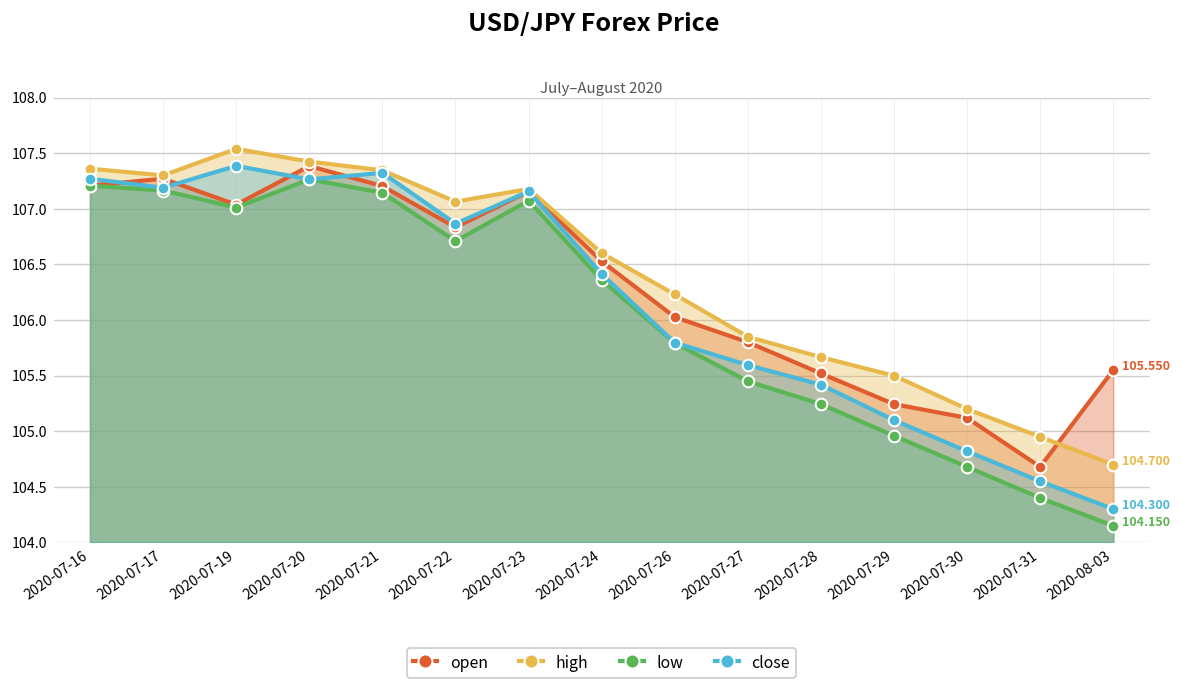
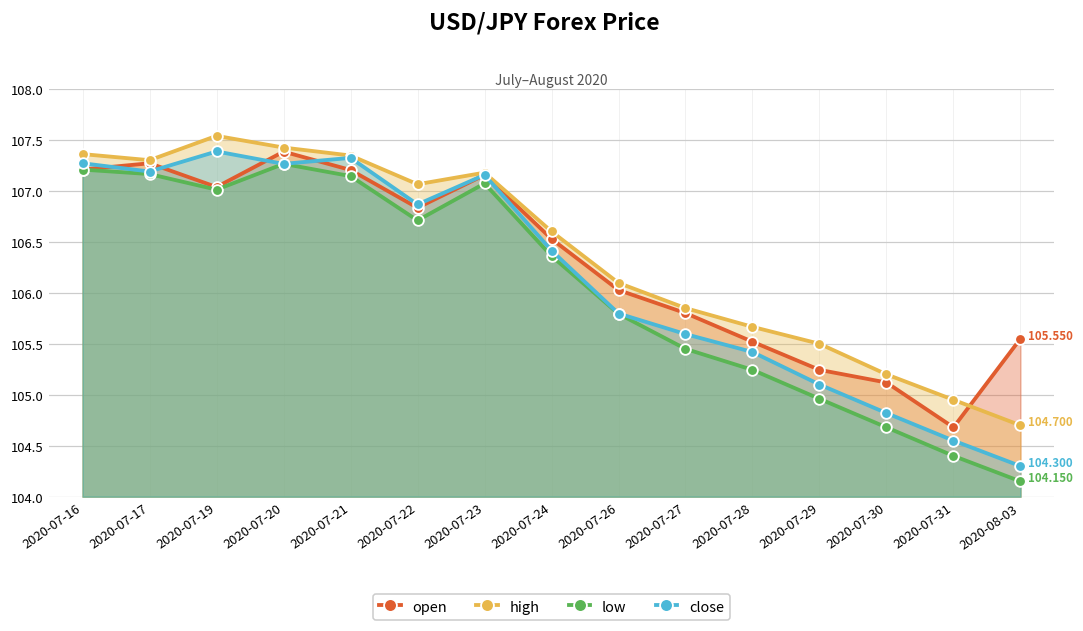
  {
    "open": {
      "2020-08-03": 105.550
    },
    "high": {
      "2020-07-16": 107.4,
      "2020-07-17": 107.3,
      "2020-07-19": 107.5,
      "2020-07-20": 107.4,
      "2020-07-22": 107.1,
      "2020-07-24": 106.6,
-     "2020-07-26": 106.2,
+     "2020-07-26": 106.1,
      "2020-07-27": 105.9,
      "2020-07-28": 105.7,
      "2020-07-29": 105.5,
      "2020-07-30": 105.2,
      "2020-07-31": 105.0
    },
    "low": {
      "2020-08-03": 104.150
    },
    "close": {
      "2020-08-03": 104.300
    }
  }
